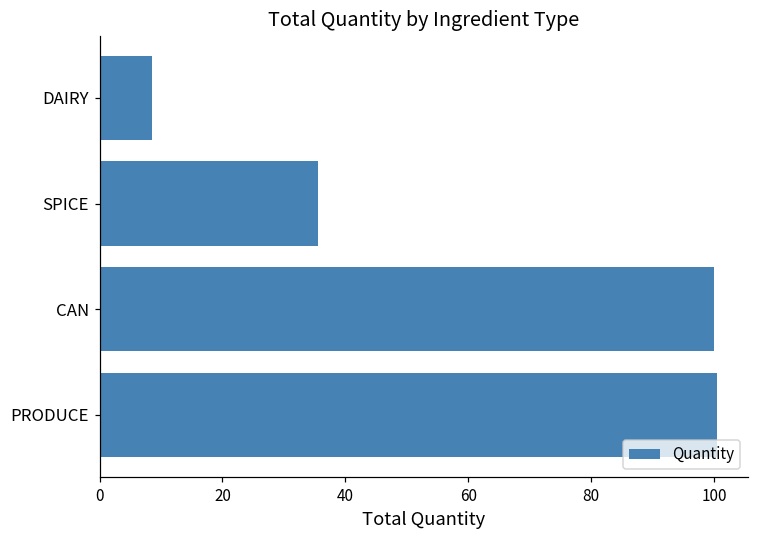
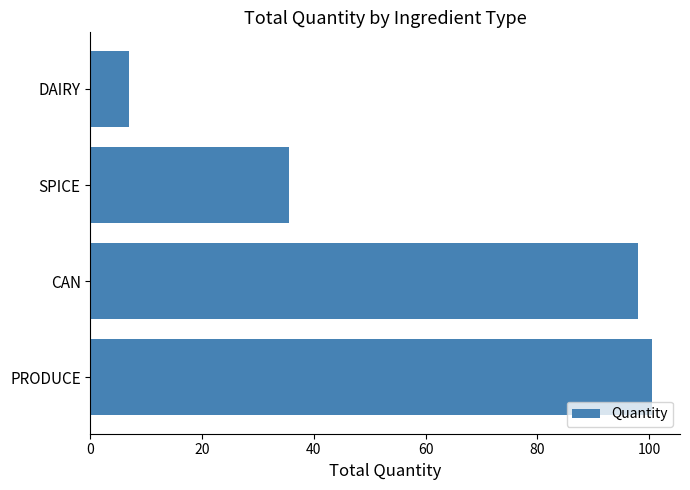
  {
-   "DAIRY": 9,
+   "DAIRY": 7,
    "SPICE": 36,
-   "CAN": 100,
+   "CAN": 98,
    "PRODUCE": 101
  }
